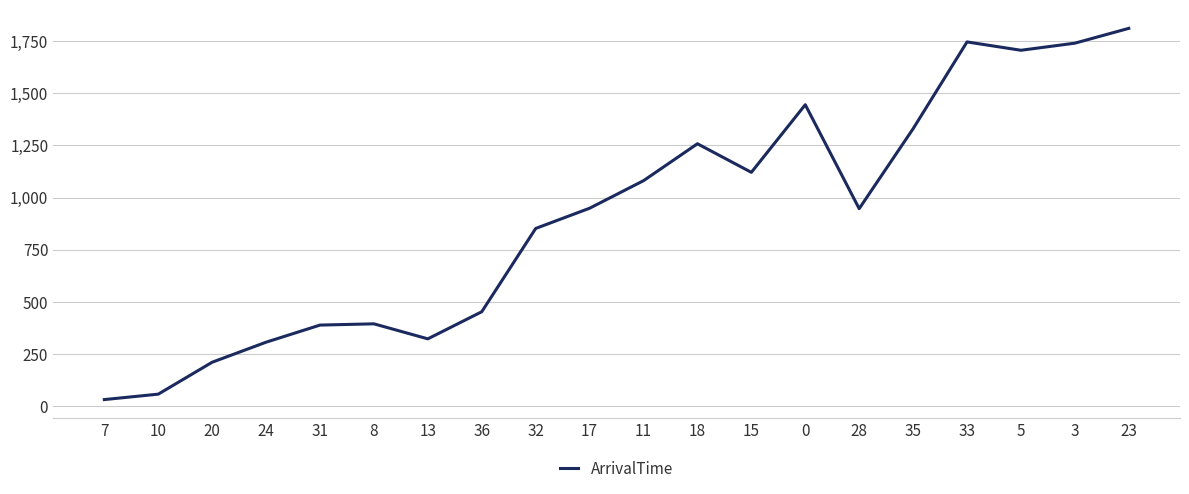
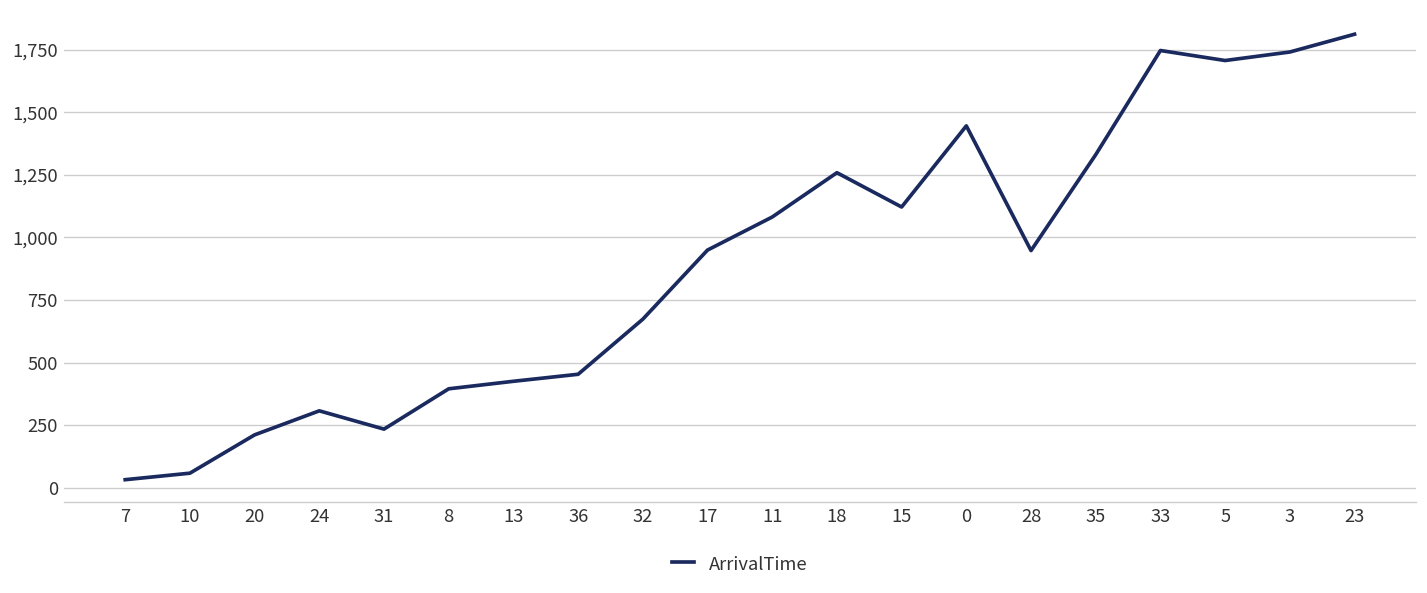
  {
    "7": "30",
    "10": "60",
    "20": "210",
    "24": "310",
-   "31": "390",
+   "31": "230",
    "8": "400",
-   "13": "320",
+   "13": "430",
    "36": "450",
-   "32": "850",
+   "32": "670",
    "17": "950",
    "11": "1,080",
    "18": "1,260",
    "15": "1,120",
    "0": "1,450",
    "28": "950",
    "35": "1,330",
    "33": "1,750",
    "5": "1,710",
    "3": "1,740",
    "23": "1,810"
  }
